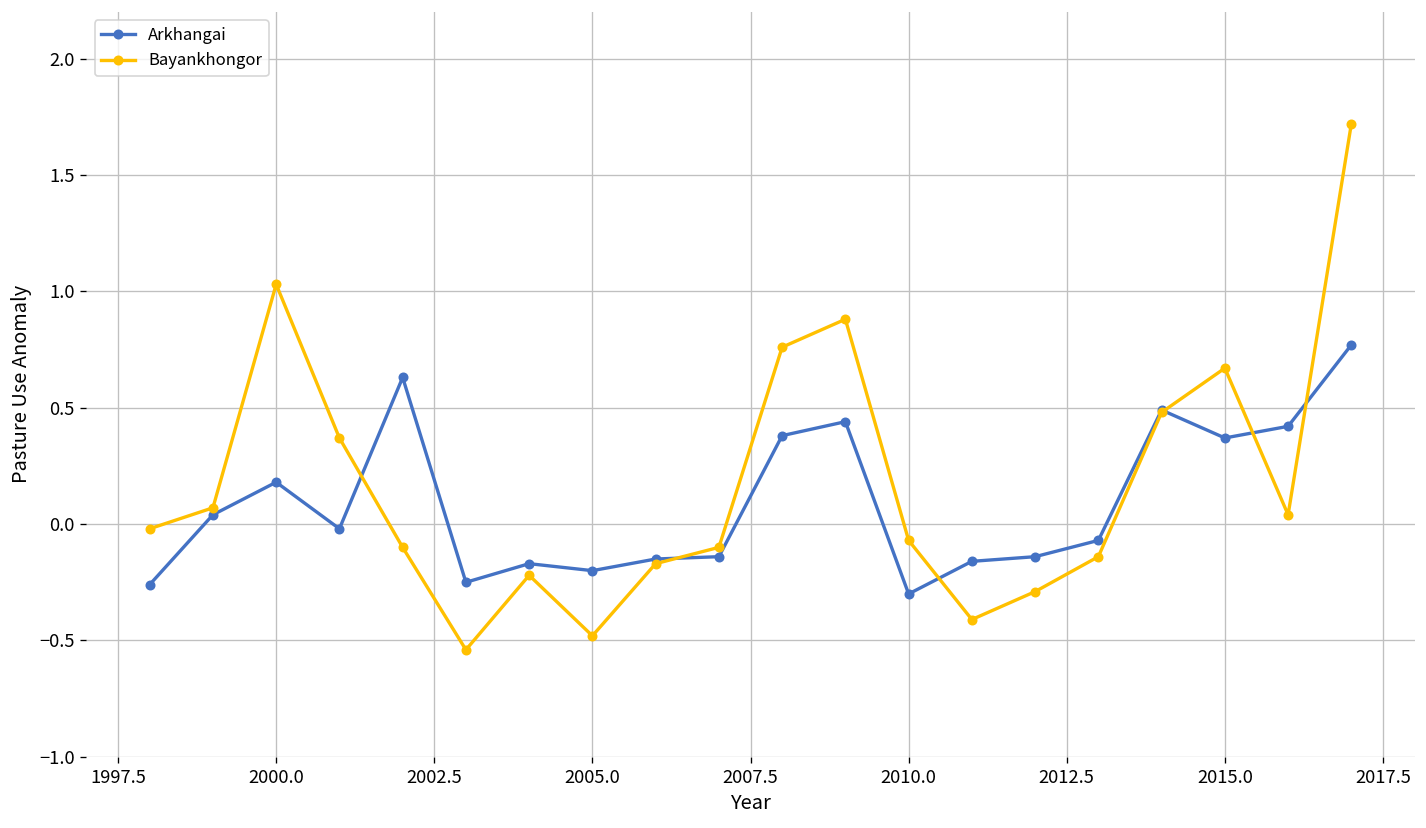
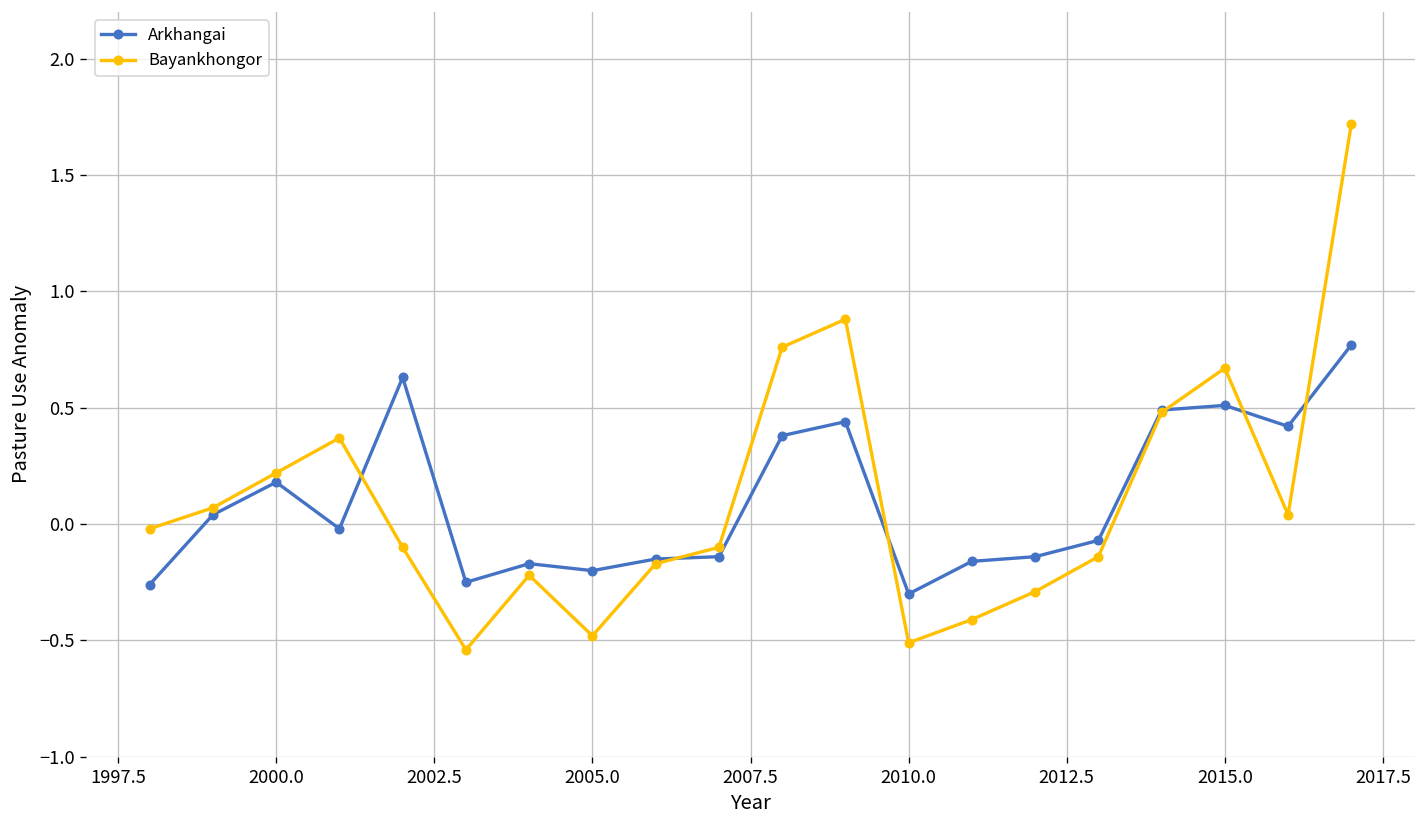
  {
    "Arkhangai": {
      "2000.0": 0.18,
      "2005.0": -0.20,
      "2010.0": -0.30,
-     "2015.0": 0.37
+     "2015.0": 0.51
    },
    "Bayankhongor": {
-     "2000.0": 1.03,
+     "2000.0": 0.22,
      "2005.0": -0.48,
-     "2010.0": -0.07,
+     "2010.0": -0.51,
      "2015.0": 0.67
    }
  }
